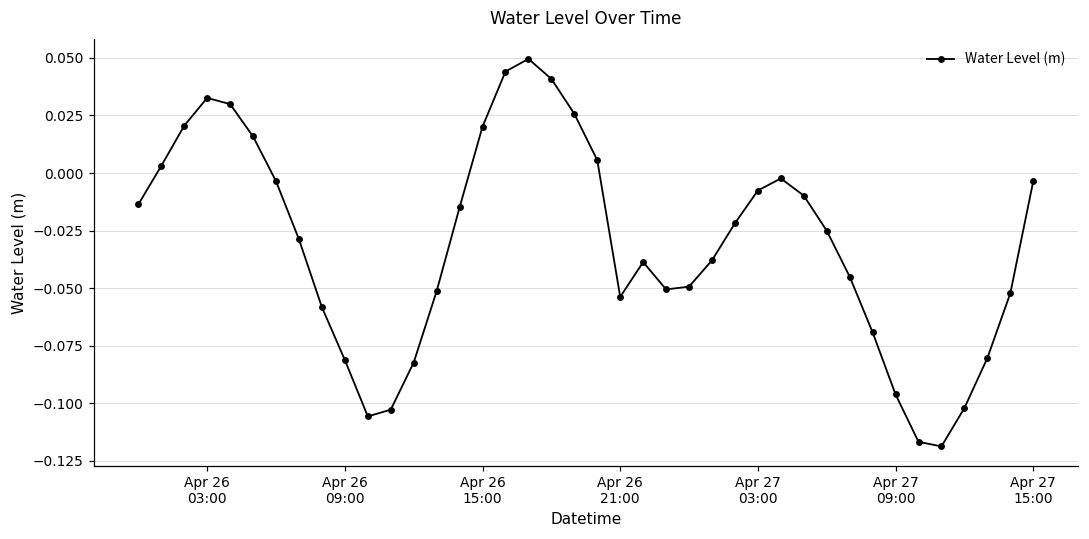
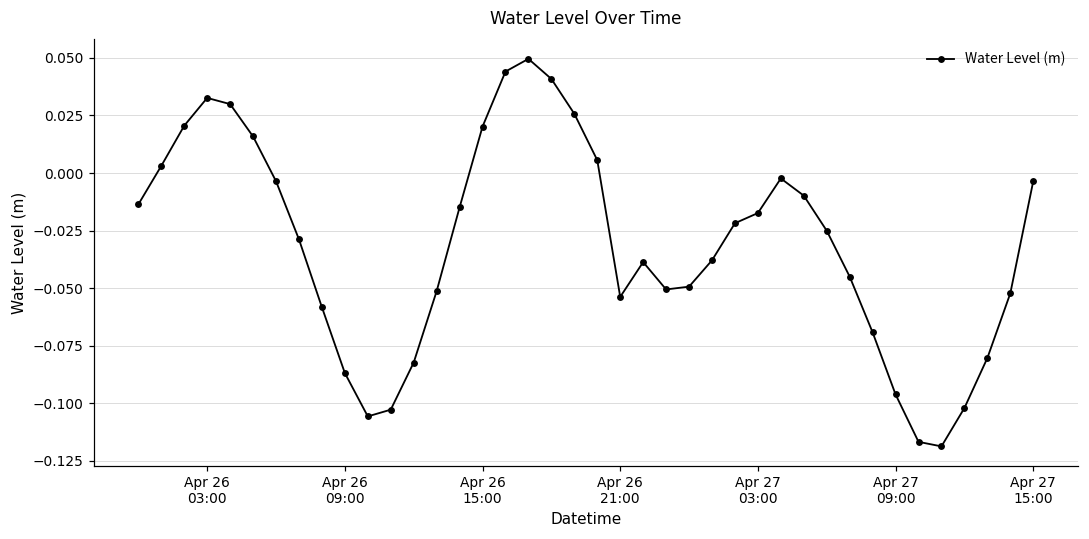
  {
    "Apr 26 03:00": 0.033,
-   "Apr 26 09:00": -0.081,
+   "Apr 26 09:00": -0.087,
    "Apr 26 15:00": 0.020,
    "Apr 26 21:00": -0.054,
-   "Apr 27 03:00": -0.008,
+   "Apr 27 03:00": -0.017,
    "Apr 27 09:00": -0.096,
    "Apr 27 15:00": -0.004
  }
